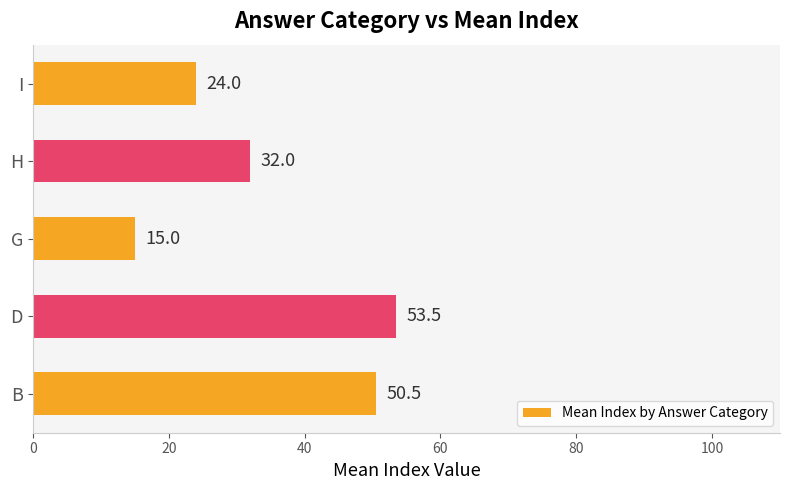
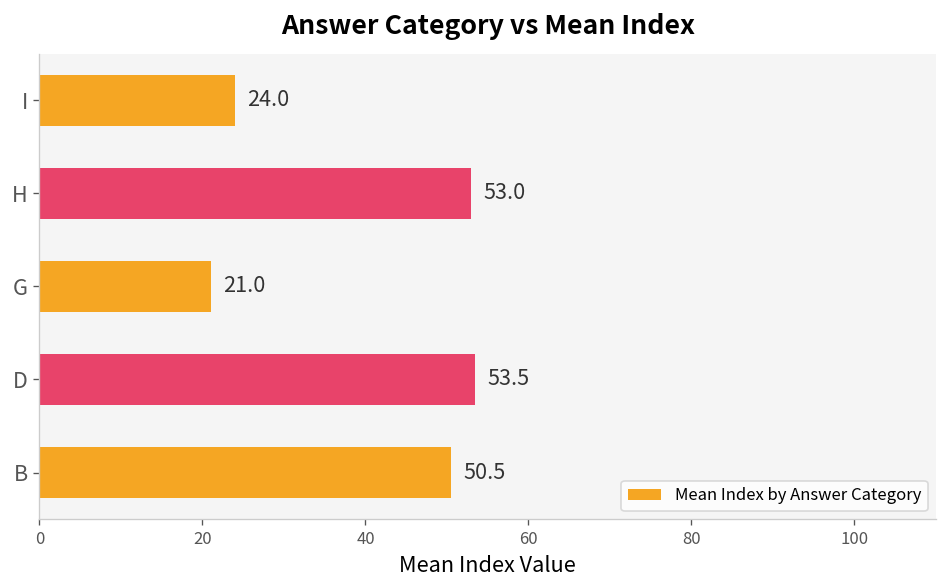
  {
    "I": 24.0,
-   "H": 32.0,
-   "G": 15.0,
+   "H": 53.0,
+   "G": 21.0,
    "D": 53.5,
    "B": 50.5
  }
